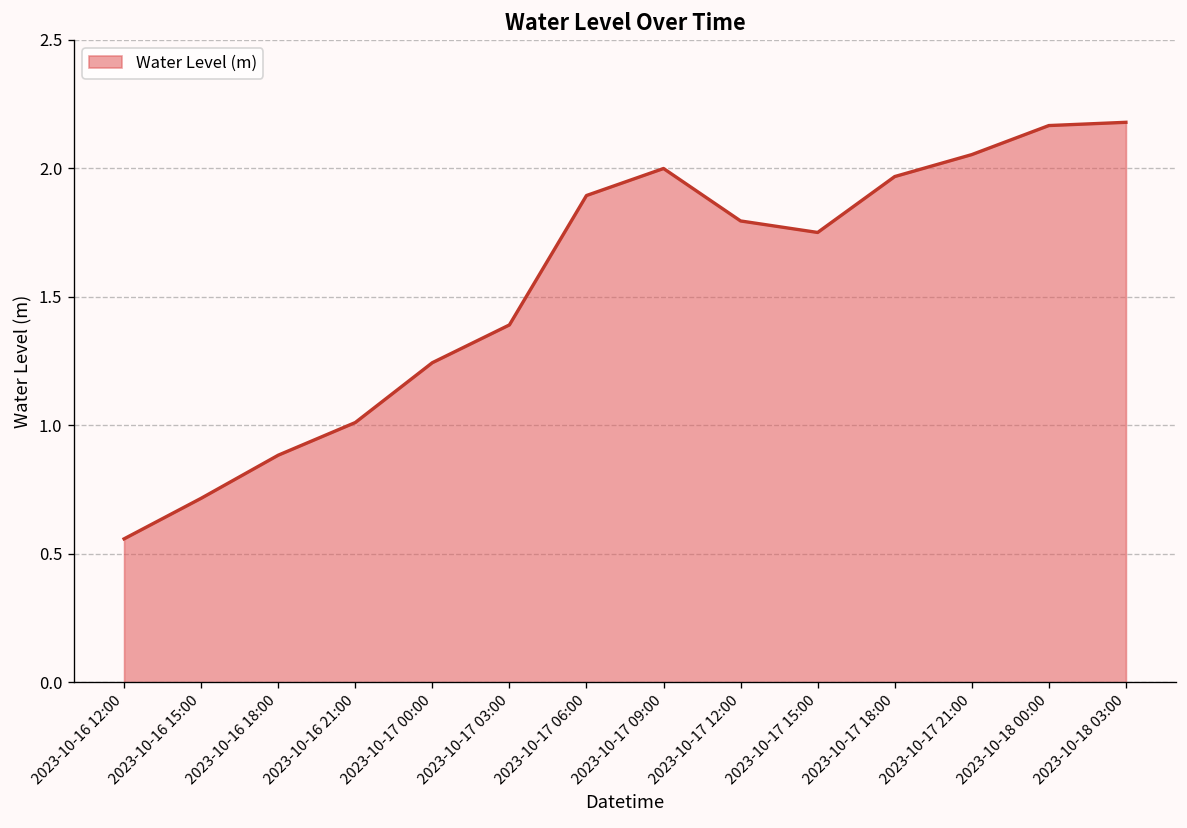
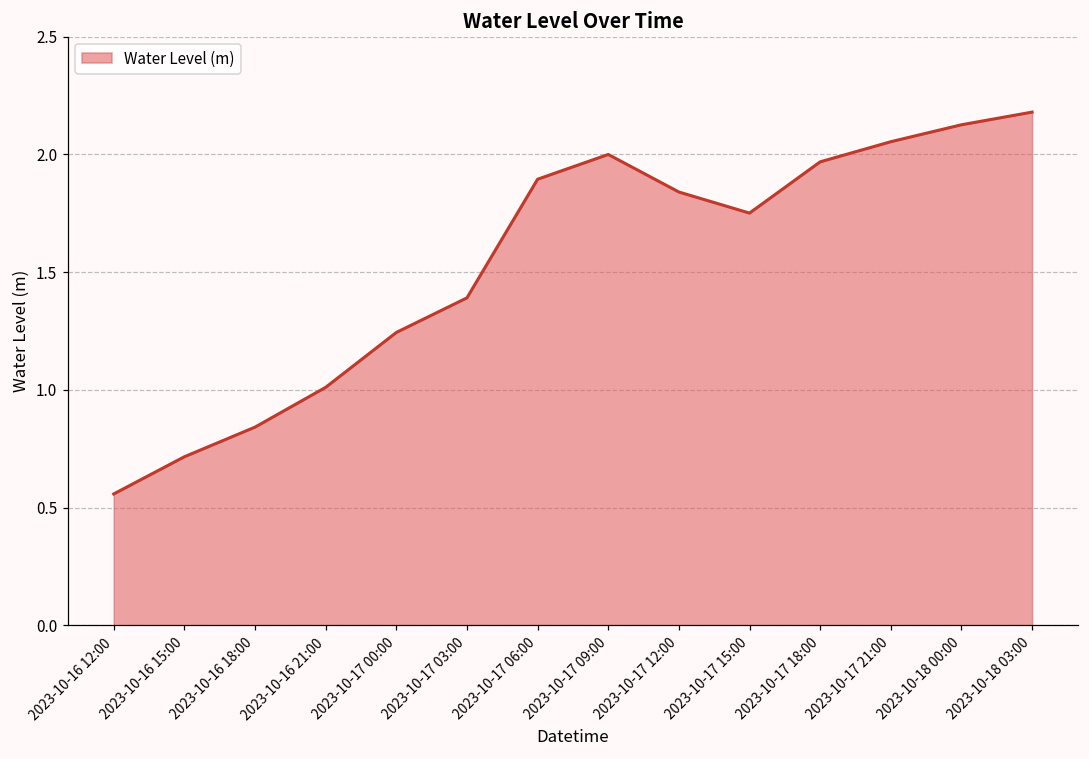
  {
    "2023-10-16 12:00": 0.56,
    "2023-10-16 15:00": 0.72,
-   "2023-10-16 18:00": 0.88,
+   "2023-10-16 18:00": 0.84,
    "2023-10-16 21:00": 1.01,
    "2023-10-17 00:00": 1.24,
    "2023-10-17 03:00": 1.39,
    "2023-10-17 06:00": 1.89,
    "2023-10-17 09:00": 2.00,
-   "2023-10-17 12:00": 1.80,
+   "2023-10-17 12:00": 1.84,
    "2023-10-17 15:00": 1.75,
    "2023-10-17 18:00": 1.97,
    "2023-10-17 21:00": 2.05,
-   "2023-10-18 00:00": 2.17,
+   "2023-10-18 00:00": 2.13,
    "2023-10-18 03:00": 2.18
  }
